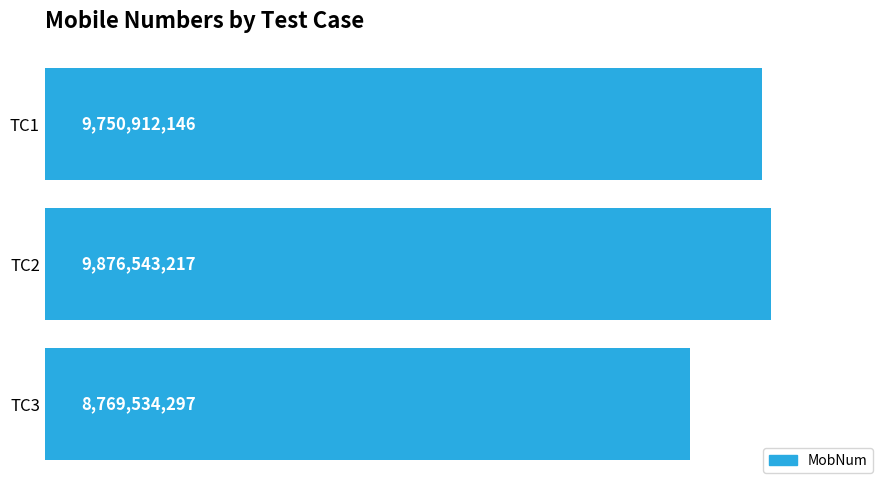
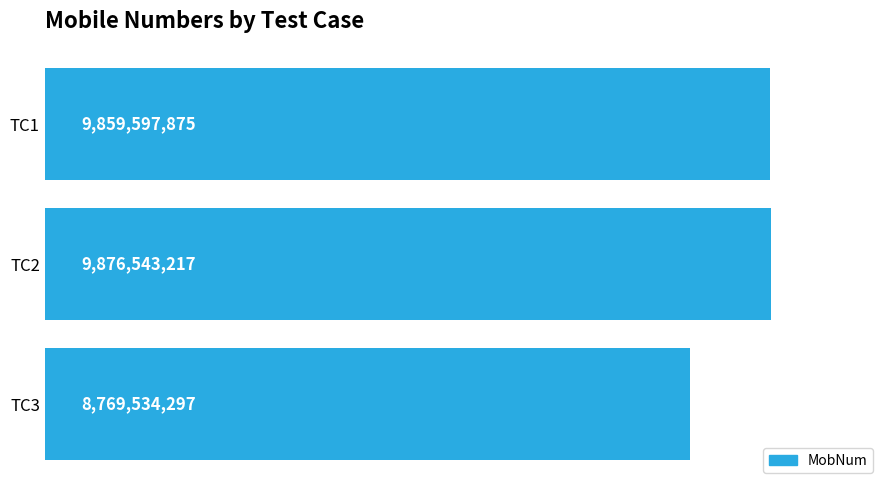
  {
-   "TC1": "9,750,912,146",
+   "TC1": "9,859,597,875",
    "TC2": "9,876,543,217",
    "TC3": "8,769,534,297"
  }
